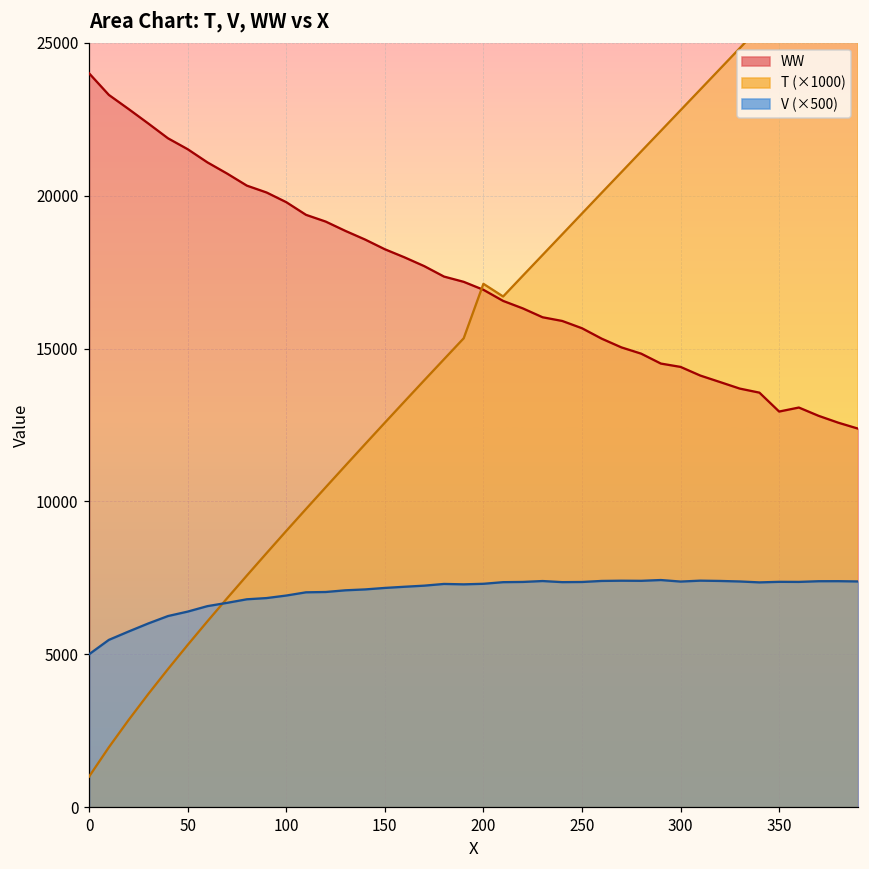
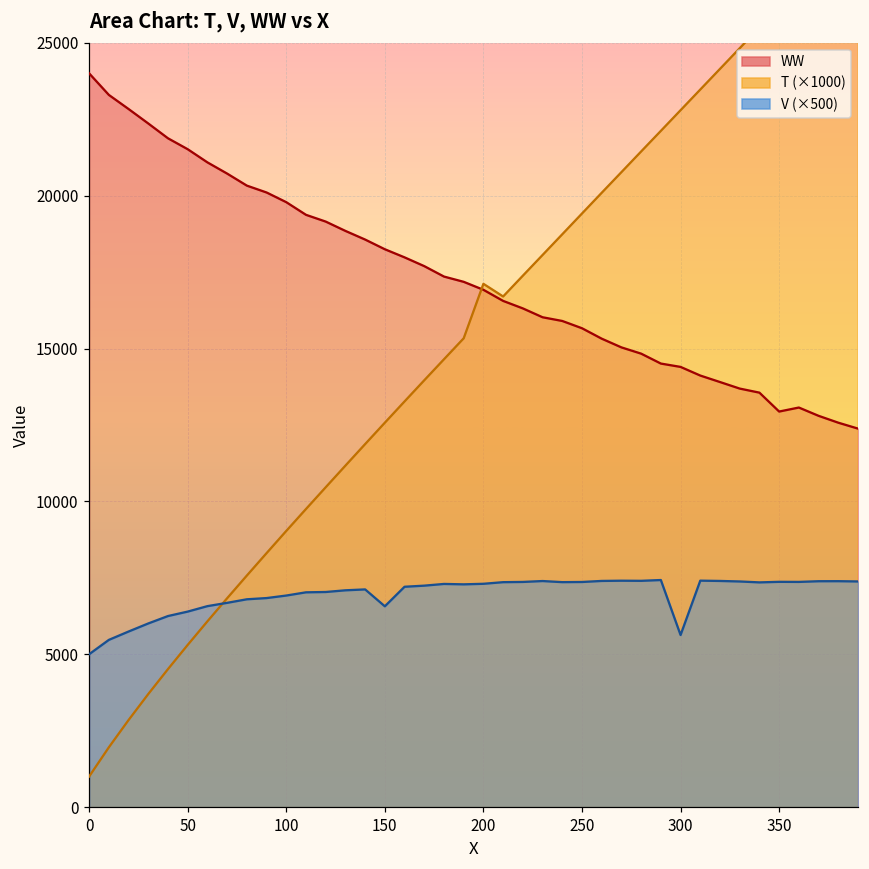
  {
    "WW": {
      "0": 24000,
      "50": 21500,
      "100": 19800,
      "150": 18200,
      "200": 16900,
      "250": 15700,
      "300": 14400,
      "350": 12900
    },
    "T (×1000)": {
      "0": 1000,
      "50": 5300,
      "100": 9000,
      "150": 12600,
      "200": 17100,
      "250": 19400,
      "300": 22800
    },
    "V (×500)": {
      "0": 5000,
      "50": 6400,
      "100": 6900,
-     "150": 7200,
+     "150": 6600,
      "200": 7300,
      "250": 7400,
-     "300": 7400,
+     "300": 5600,
      "350": 7400
    }
  }
